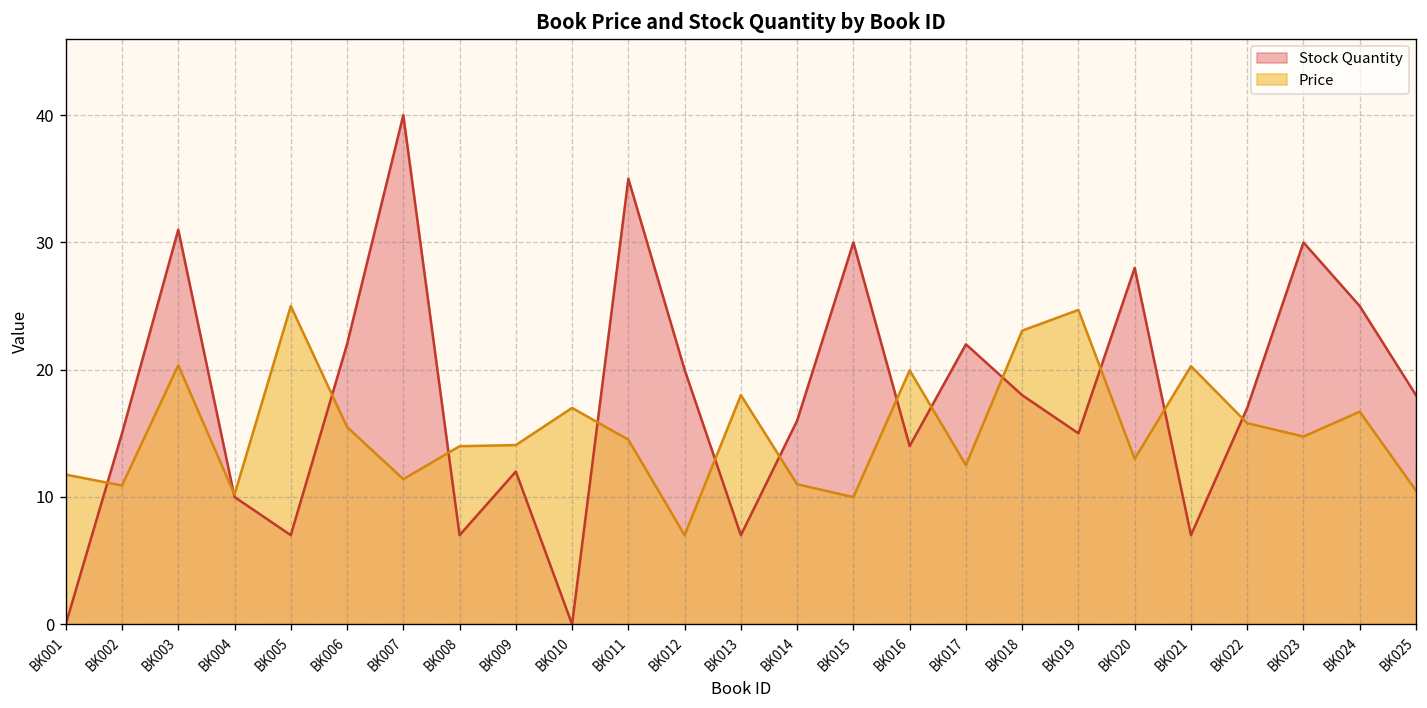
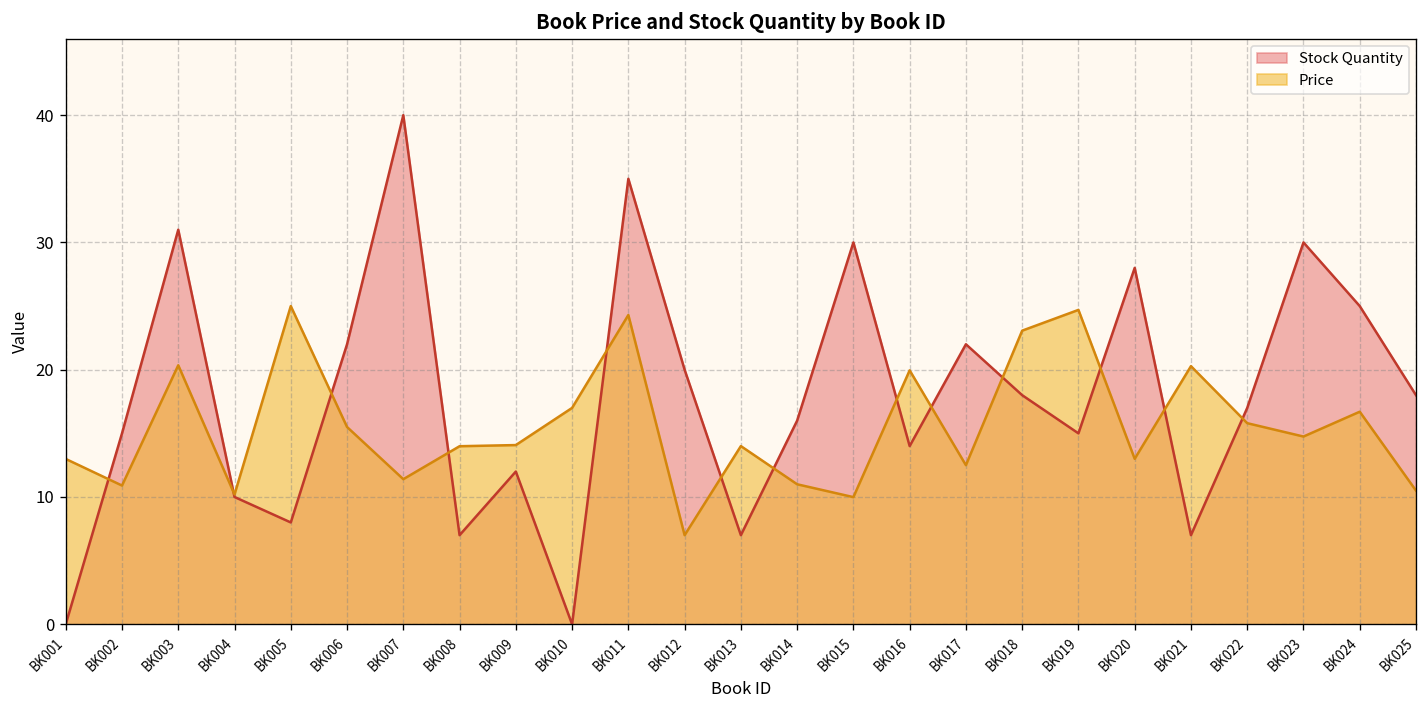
  {
    "Stock Quantity": {
      "BK001": 0,
      "BK002": 15,
      "BK003": 31,
-     "BK005": 7,
+     "BK005": 8,
      "BK006": 22,
      "BK007": 40,
      "BK008": 7,
      "BK009": 12,
      "BK010": 0,
      "BK011": 35,
      "BK012": 20,
      "BK013": 7,
      "BK014": 16,
      "BK015": 30,
      "BK016": 14,
      "BK017": 22,
      "BK018": 18,
      "BK019": 15,
      "BK020": 28,
      "BK021": 7,
      "BK022": 17,
      "BK023": 30,
      "BK024": 25,
      "BK025": 18
    },
    "Price": {
-     "BK001": 11.8,
+     "BK001": 13.0,
      "BK002": 10.9,
      "BK003": 20.4,
      "BK005": 25.0,
      "BK006": 15.5,
      "BK007": 11.4,
      "BK008": 14.0,
      "BK009": 14.1,
      "BK010": 17.0,
-     "BK011": 14.5,
+     "BK011": 24.3,
      "BK012": 7.0,
-     "BK013": 18,
+     "BK013": 14,
      "BK014": 11.0,
      "BK015": 10.0,
      "BK016": 20.0,
      "BK017": 12.5,
      "BK018": 23.1,
      "BK019": 24.7,
      "BK020": 13.0,
      "BK021": 20.3,
      "BK022": 15.8,
      "BK023": 14.8,
      "BK024": 16.7,
      "BK025": 10.5
    }
  }
